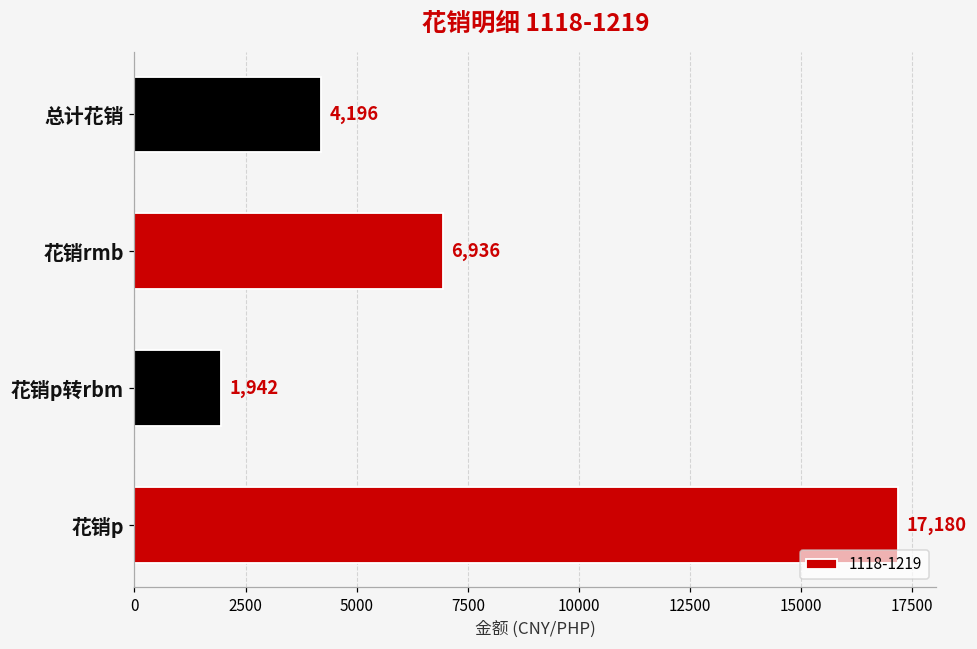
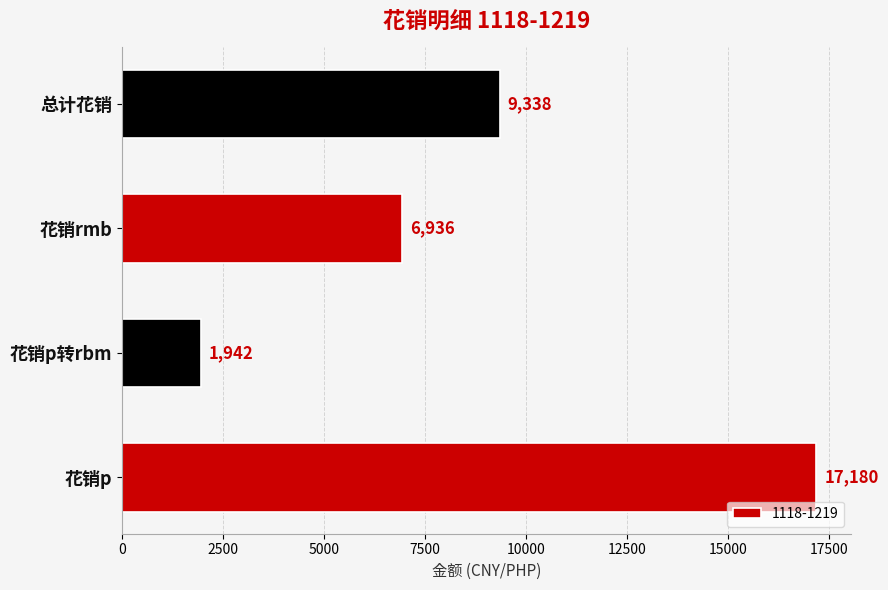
  {
-   "总计花销": "4,196",
+   "总计花销": "9,338",
    "花销rmb": "6,936",
    "花销p转rbm": "1,942",
    "花销p": "17,180"
  }
